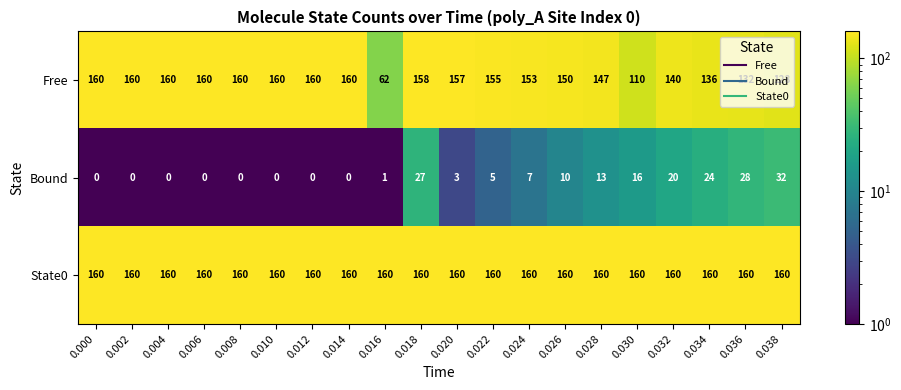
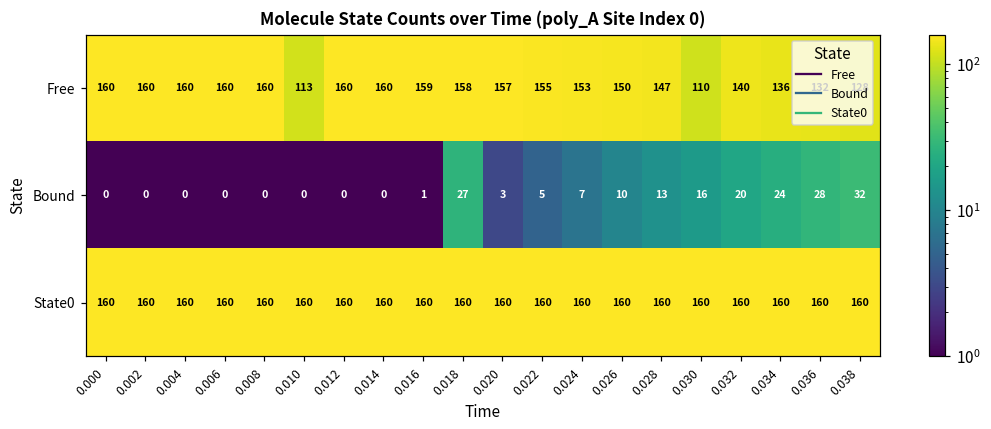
  {
    "Free": {
      "0.000": 160,
      "0.002": 160,
      "0.004": 160,
      "0.006": 160,
      "0.008": 160,
-     "0.010": 160,
+     "0.010": 113,
      "0.012": 160,
      "0.014": 160,
-     "0.016": 62,
+     "0.016": 159,
      "0.018": 158,
      "0.020": 157,
      "0.022": 155,
      "0.024": 153,
      "0.026": 150,
      "0.028": 147,
      "0.030": 110,
      "0.032": 140,
      "0.034": 136
    },
    "Bound": {
      "0.000": 0,
      "0.002": 0,
      "0.004": 0,
      "0.006": 0,
      "0.008": 0,
      "0.010": 0,
      "0.012": 0,
      "0.014": 0,
      "0.016": 1,
      "0.018": 27,
      "0.020": 3,
      "0.022": 5,
      "0.024": 7,
      "0.026": 10,
      "0.028": 13,
      "0.030": 16,
      "0.032": 20,
      "0.034": 24,
      "0.036": 28,
      "0.038": 32
    },
    "State0": {
      "0.000": 160,
      "0.002": 160,
      "0.004": 160,
      "0.006": 160,
      "0.008": 160,
      "0.010": 160,
      "0.012": 160,
      "0.014": 160,
      "0.016": 160,
      "0.018": 160,
      "0.020": 160,
      "0.022": 160,
      "0.024": 160,
      "0.026": 160,
      "0.028": 160,
      "0.030": 160,
      "0.032": 160,
      "0.034": 160,
      "0.036": 160,
      "0.038": 160
    }
  }
